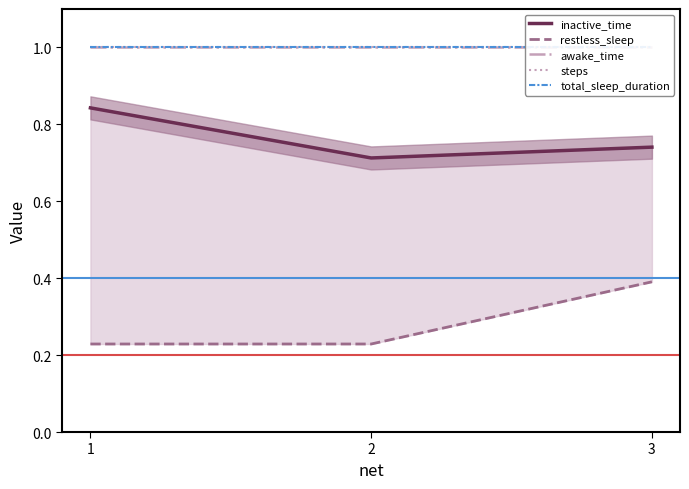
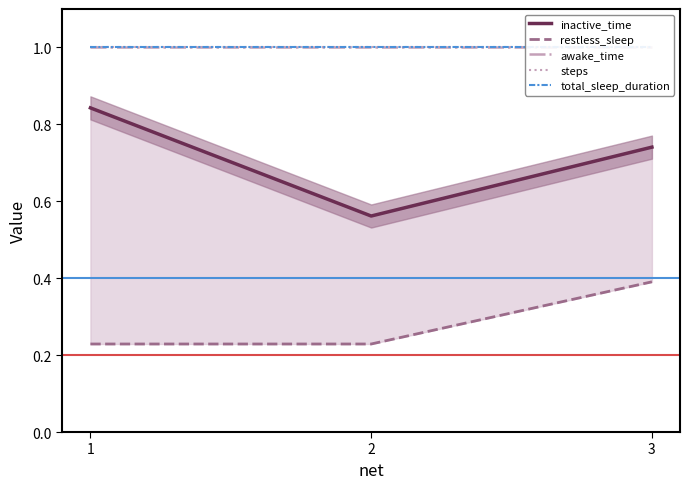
  {
    "inactive_time": {
      "1": 0.84,
-     "2": 0.71,
+     "2": 0.56,
      "3": 0.74
    },
    "total_sleep_duration": {
      "1": 1.00,
      "2": 1.00
    }
  }
